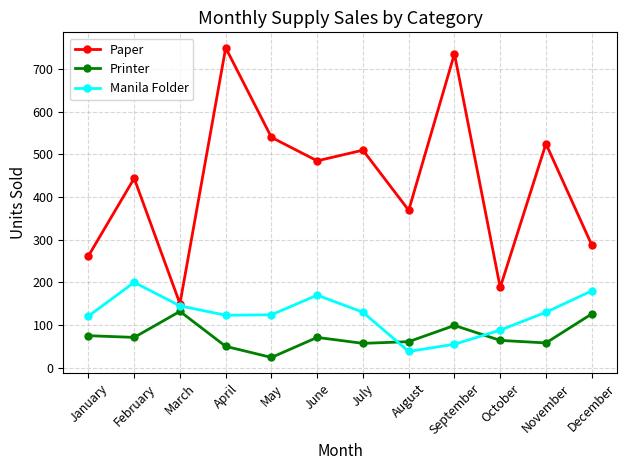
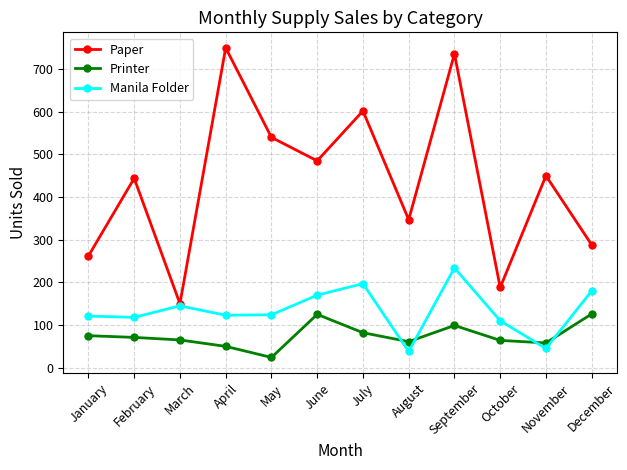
  {
    "Paper": {
      "January": 260,
      "February": 440,
      "April": 750,
      "May": 540,
      "June": 490,
-     "July": 510,
-     "August": 370,
+     "July": 600,
+     "August": 350,
      "September": 740,
      "October": 190,
-     "November": 530,
+     "November": 450,
      "December": 290
    },
    "Printer": {
      "January": 80,
      "February": 70,
-     "March": 130,
+     "March": 70,
      "April": 50,
      "May": 20,
-     "June": 70,
-     "July": 60,
+     "June": 130,
+     "July": 80,
      "August": 60,
      "September": 100,
      "October": 60,
      "November": 60,
      "December": 130
    },
    "Manila Folder": {
      "January": 120,
-     "February": 200,
+     "February": 120,
      "April": 120,
      "May": 120,
      "June": 170,
-     "July": 130,
+     "July": 200,
      "August": 40,
-     "September": 60,
-     "October": 90,
-     "November": 130,
+     "September": 230,
+     "October": 110,
+     "November": 50,
      "December": 180
    }
  }
